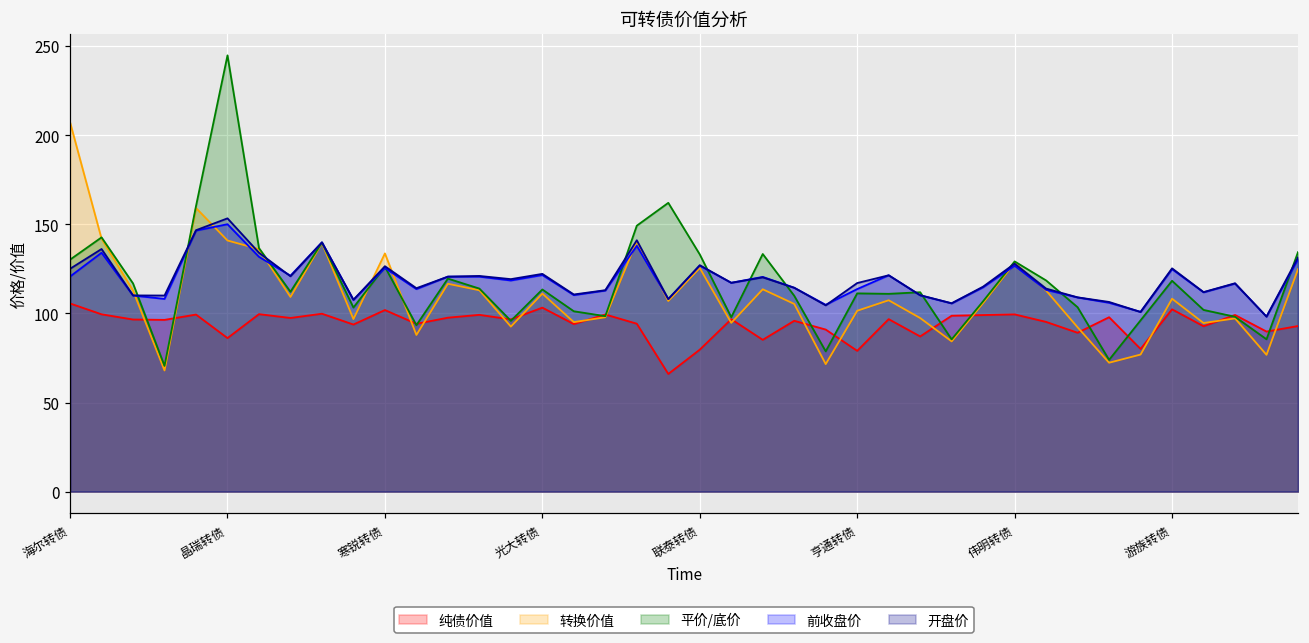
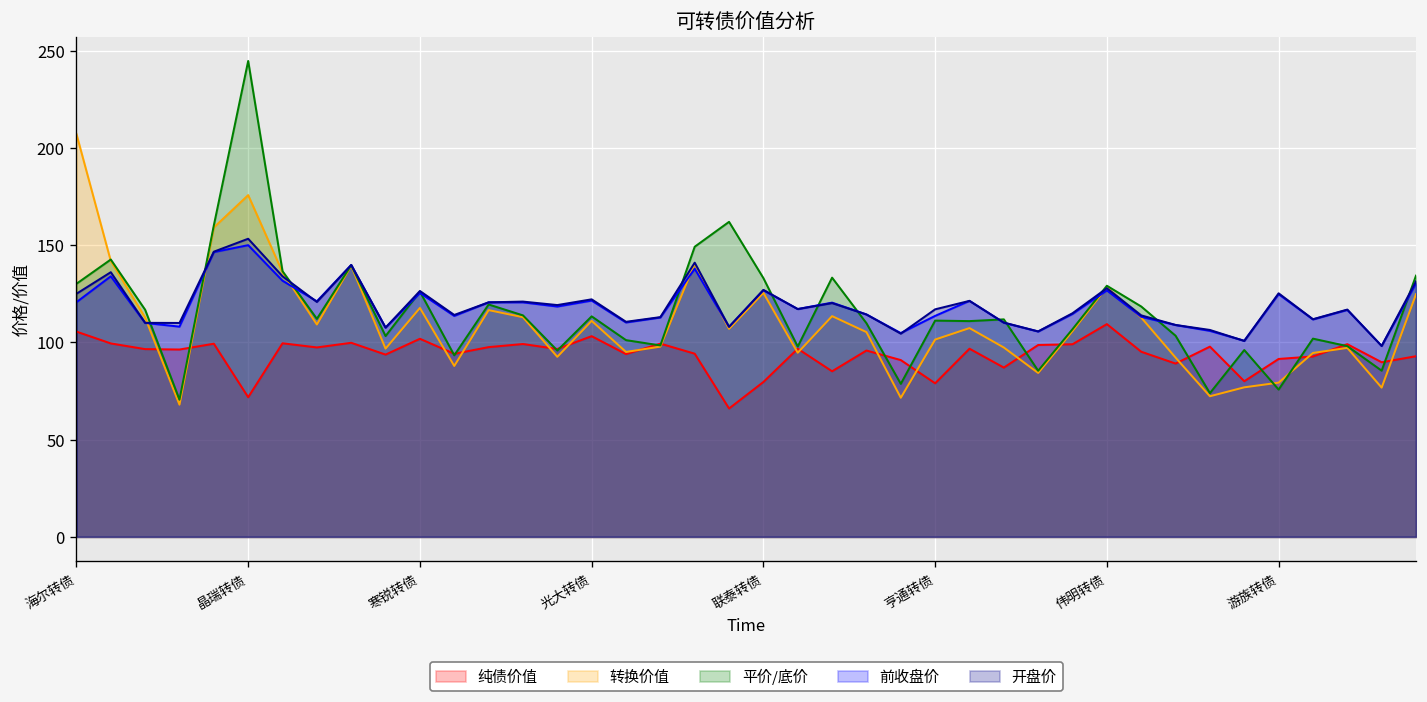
  {
    "纯债价值": {
      "海尔转债": 106,
-     "晶瑞转债": 86,
+     "晶瑞转债": 72,
      "寒锐转债": 102,
      "光大转债": 103,
      "联泰转债": 80,
      "亨通转债": 79,
-     "伟明转债": 99,
-     "游族转债": 102
+     "伟明转债": 109,
+     "游族转债": 91
    },
    "转换价值": {
      "海尔转债": 207,
-     "晶瑞转债": 141,
-     "寒锐转债": 134,
+     "晶瑞转债": 176,
+     "寒锐转债": 118,
      "光大转债": 111,
      "亨通转债": 101,
-     "游族转债": 108
+     "游族转债": 79
    },
    "平价/底价": {
      "海尔转债": 130,
      "晶瑞转债": 245,
      "光大转债": 113,
      "联泰转债": 133,
      "亨通转债": 111,
-     "游族转债": 118
+     "游族转债": 76
    }
  }
